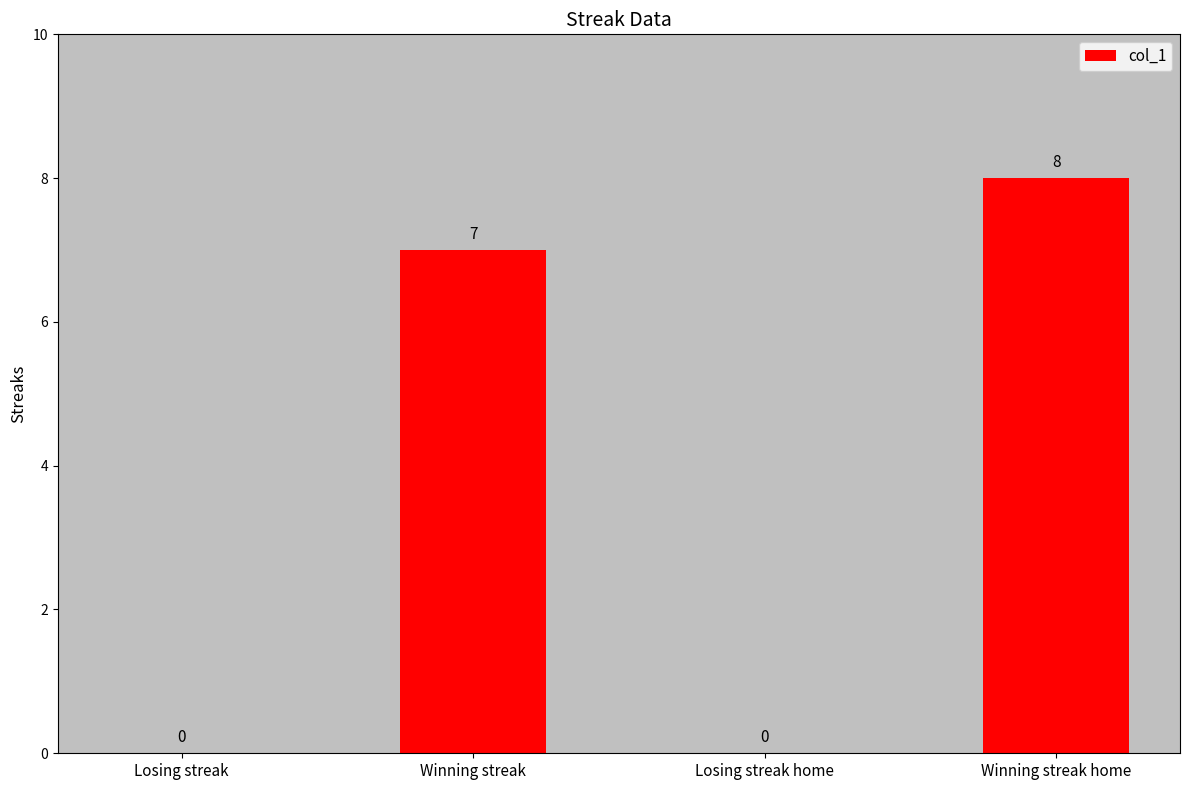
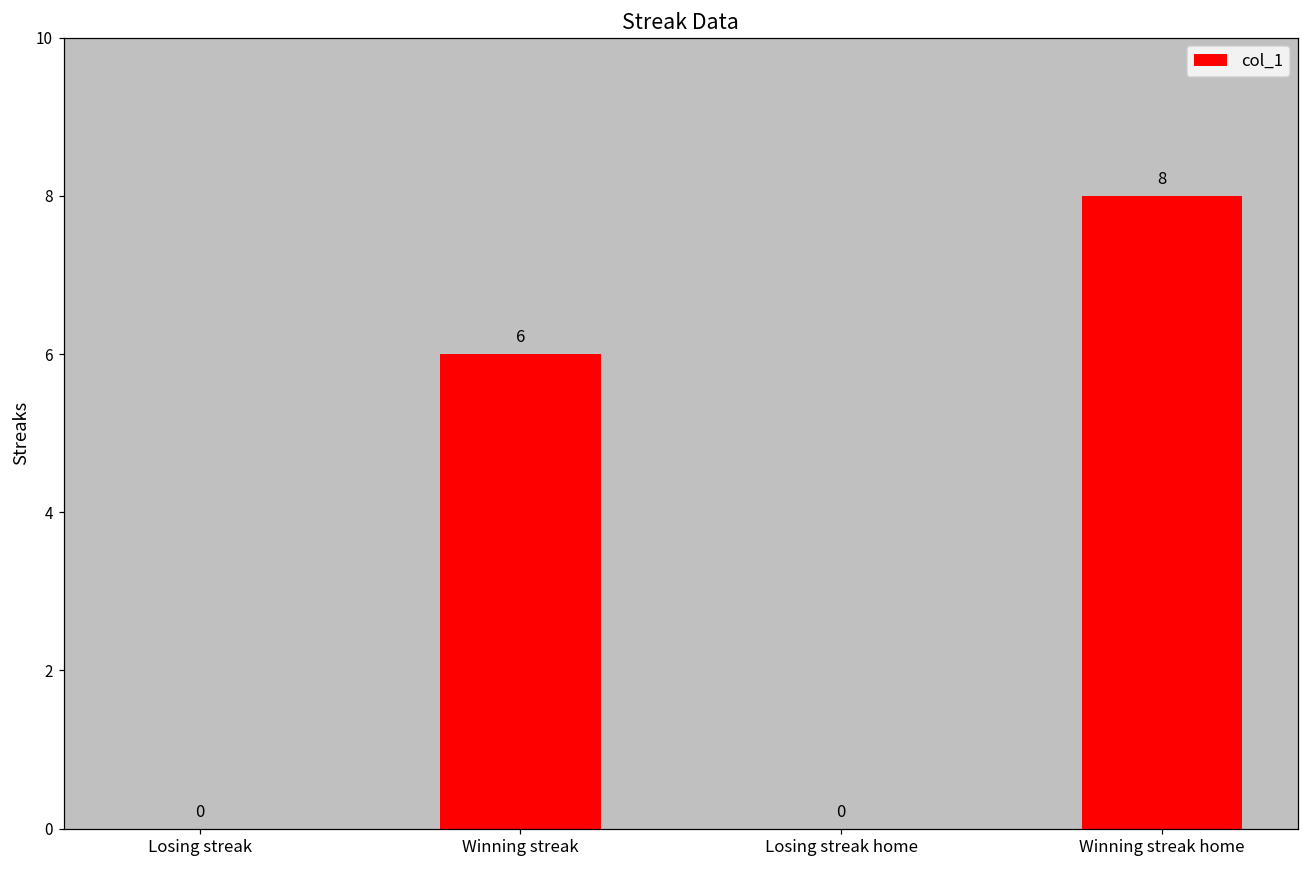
  {
    "Losing streak": 0,
-   "Winning streak": 7,
+   "Winning streak": 6,
    "Losing streak home": 0,
    "Winning streak home": 8
  }
